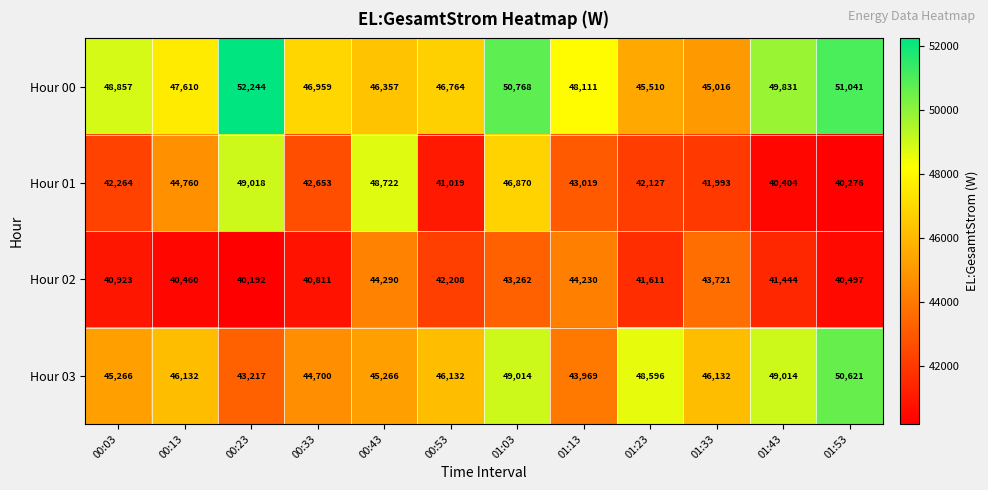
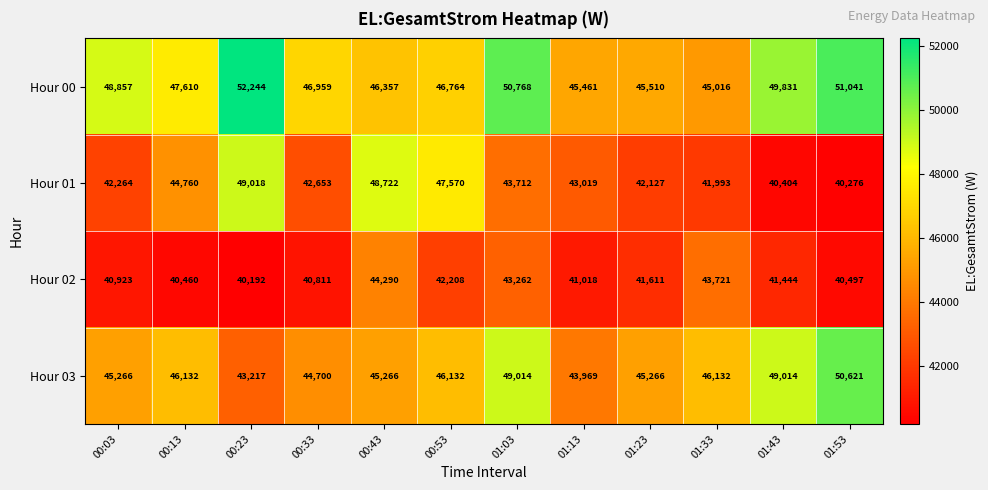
  {
    "Hour 00": {
      "00:03": "48,857",
      "00:13": "47,610",
      "00:23": "52,244",
      "00:33": "46,959",
      "00:43": "46,357",
      "00:53": "46,764",
      "01:03": "50,768",
-     "01:13": "48,111",
+     "01:13": "45,461",
      "01:23": "45,510",
      "01:33": "45,016",
      "01:43": "49,831",
      "01:53": "51,041"
    },
    "Hour 01": {
      "00:03": "42,264",
      "00:13": "44,760",
      "00:23": "49,018",
      "00:33": "42,653",
      "00:43": "48,722",
-     "00:53": "41,019",
-     "01:03": "46,870",
+     "00:53": "47,570",
+     "01:03": "43,712",
      "01:13": "43,019",
      "01:23": "42,127",
      "01:33": "41,993",
      "01:43": "40,404",
      "01:53": "40,276"
    },
    "Hour 02": {
      "00:03": "40,923",
      "00:13": "40,460",
      "00:23": "40,192",
      "00:33": "40,811",
      "00:43": "44,290",
      "00:53": "42,208",
      "01:03": "43,262",
-     "01:13": "44,230",
+     "01:13": "41,018",
      "01:23": "41,611",
      "01:33": "43,721",
      "01:43": "41,444",
      "01:53": "40,497"
    },
    "Hour 03": {
      "00:03": "45,266",
      "00:13": "46,132",
      "00:23": "43,217",
      "00:33": "44,700",
      "00:43": "45,266",
      "00:53": "46,132",
      "01:03": "49,014",
      "01:13": "43,969",
-     "01:23": "48,596",
+     "01:23": "45,266",
      "01:33": "46,132",
      "01:43": "49,014",
      "01:53": "50,621"
    }
  }
